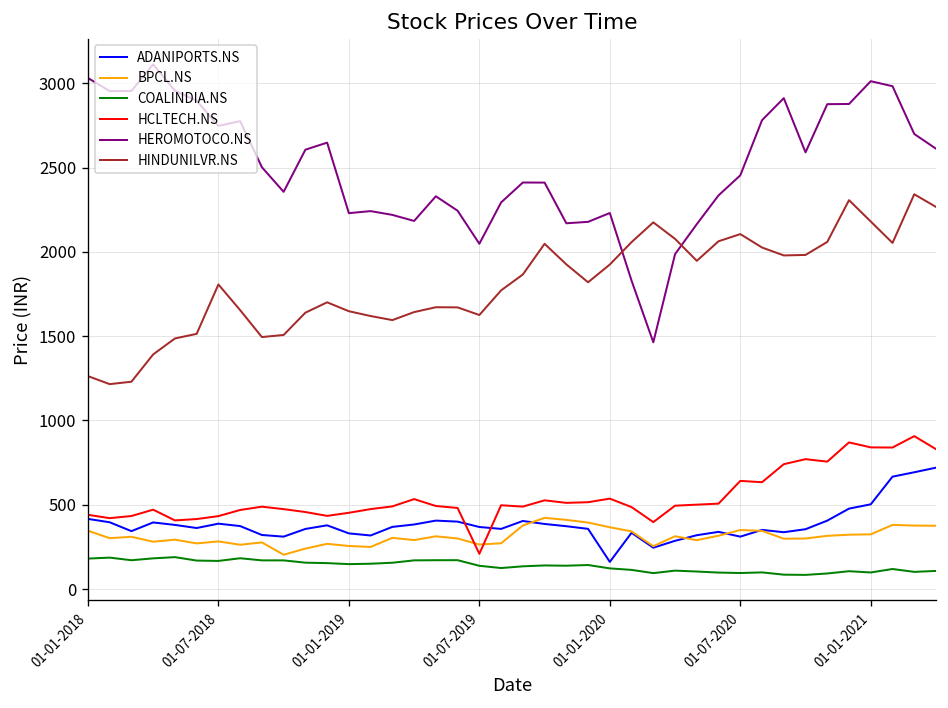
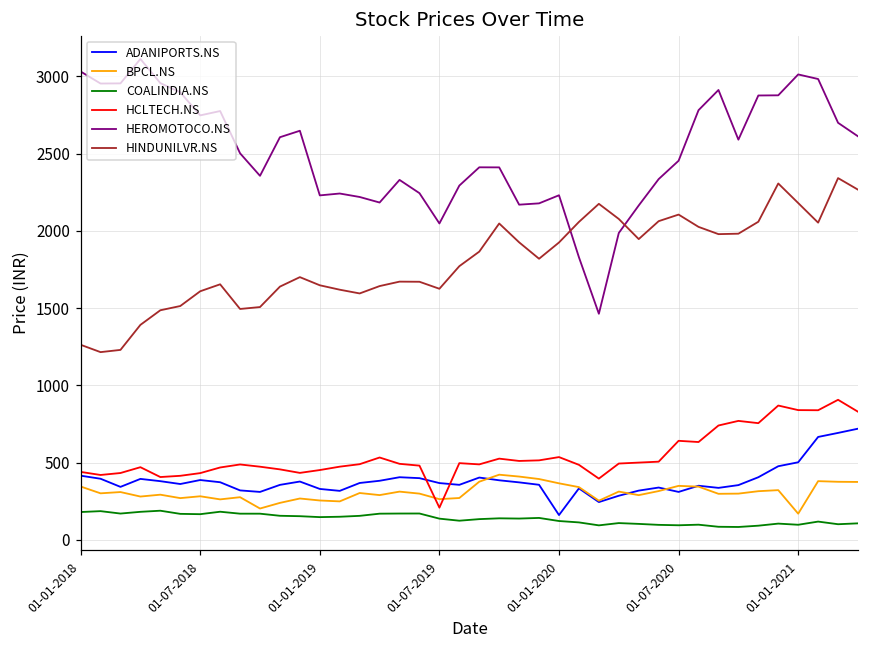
  {
    "ADANIPORTS.NS": {
      "01-01-2018": 420,
      "01-07-2018": 390,
      "01-01-2019": 330,
      "01-07-2019": 370,
      "01-01-2020": 160,
      "01-07-2020": 310,
      "01-01-2021": 500
    },
    "BPCL.NS": {
      "01-01-2018": 350,
      "01-07-2018": 280,
      "01-01-2019": 260,
      "01-07-2019": 260,
      "01-01-2020": 370,
      "01-07-2020": 350,
-     "01-01-2021": 320
+     "01-01-2021": 170
    },
    "COALINDIA.NS": {
      "01-01-2018": 180,
      "01-07-2018": 170,
      "01-01-2019": 150,
      "01-07-2019": 140,
      "01-01-2020": 120,
      "01-07-2020": 100,
      "01-01-2021": 100
    },
    "HCLTECH.NS": {
      "01-01-2018": 440,
      "01-07-2018": 430,
      "01-01-2019": 450,
      "01-07-2019": 210,
      "01-01-2020": 540,
      "01-07-2020": 640,
      "01-01-2021": 840
    },
    "HEROMOTOCO.NS": {
      "01-01-2018": 3030,
      "01-01-2019": 2230,
      "01-07-2019": 2050,
      "01-01-2020": 2230,
      "01-07-2020": 2450,
      "01-01-2021": 3010
    },
    "HINDUNILVR.NS": {
      "01-01-2018": 1260,
-     "01-07-2018": 1810,
+     "01-07-2018": 1610,
      "01-01-2019": 1650,
      "01-07-2019": 1630,
      "01-01-2020": 1920,
      "01-07-2020": 2110,
      "01-01-2021": 2180
    }
  }
